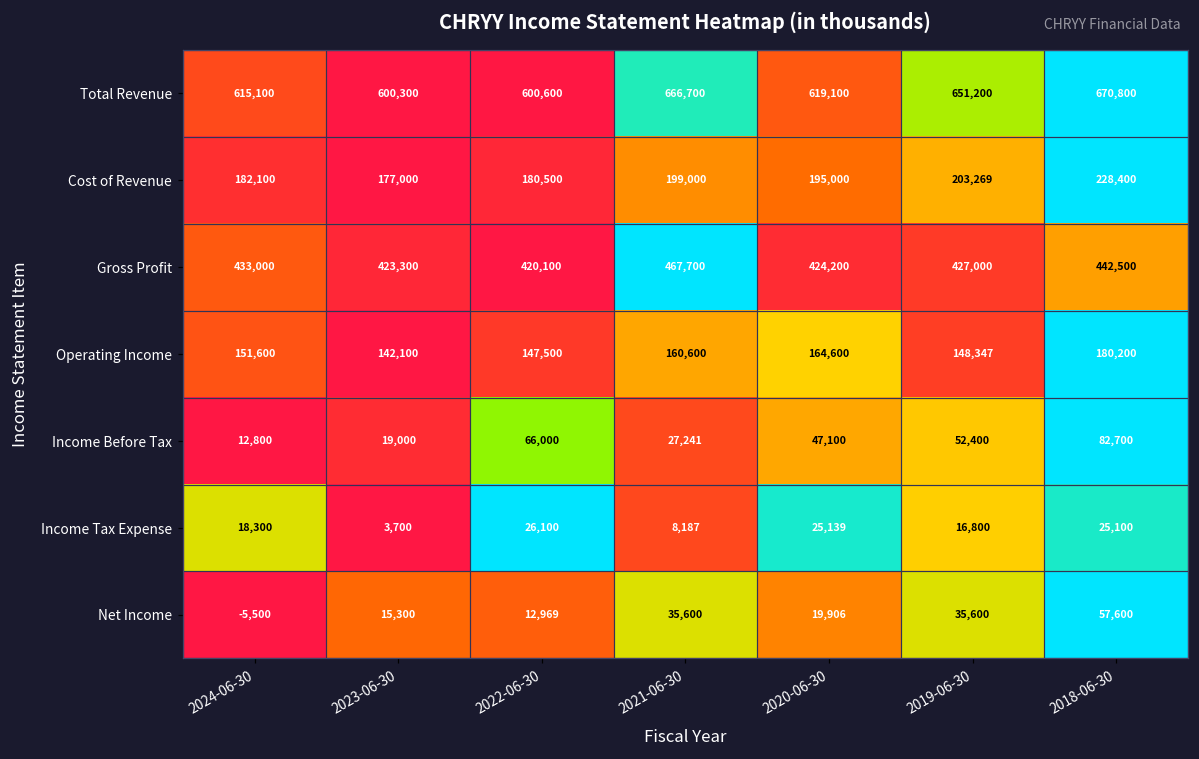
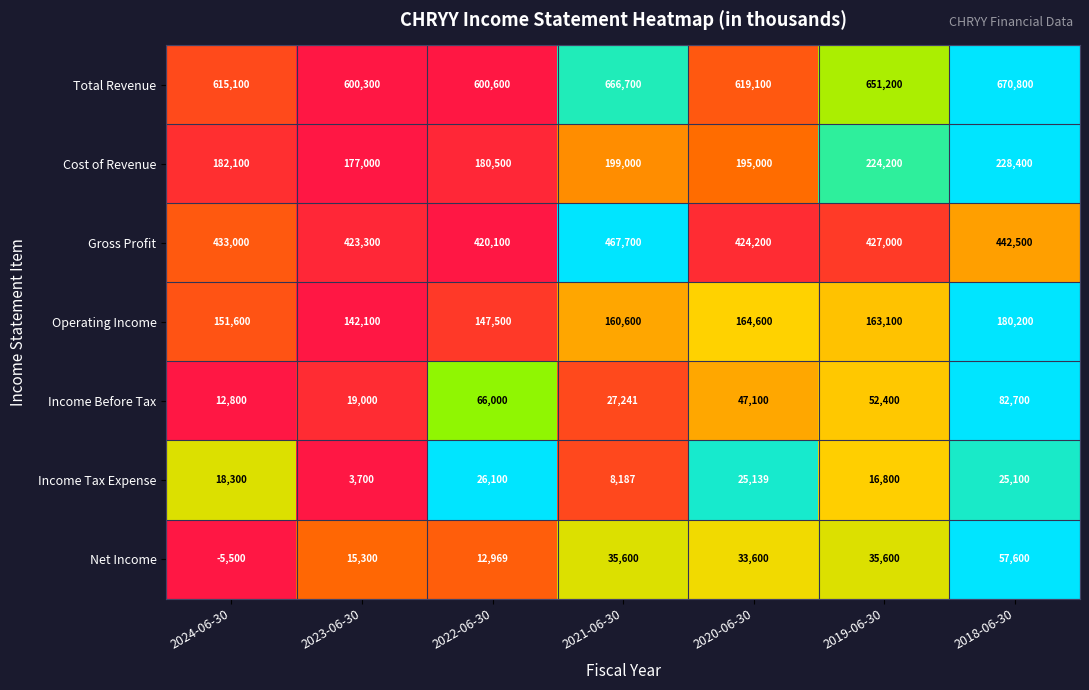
  {
    "Total Revenue": {
      "2024-06-30": "615,100",
      "2023-06-30": "600,300",
      "2022-06-30": "600,600",
      "2021-06-30": "666,700",
      "2020-06-30": "619,100",
      "2019-06-30": "651,200",
      "2018-06-30": "670,800"
    },
    "Cost of Revenue": {
      "2024-06-30": "182,100",
      "2023-06-30": "177,000",
      "2022-06-30": "180,500",
      "2021-06-30": "199,000",
      "2020-06-30": "195,000",
-     "2019-06-30": "203,269",
+     "2019-06-30": "224,200",
      "2018-06-30": "228,400"
    },
    "Gross Profit": {
      "2024-06-30": "433,000",
      "2023-06-30": "423,300",
      "2022-06-30": "420,100",
      "2021-06-30": "467,700",
      "2020-06-30": "424,200",
      "2019-06-30": "427,000",
      "2018-06-30": "442,500"
    },
    "Operating Income": {
      "2024-06-30": "151,600",
      "2023-06-30": "142,100",
      "2022-06-30": "147,500",
      "2021-06-30": "160,600",
      "2020-06-30": "164,600",
-     "2019-06-30": "148,347",
+     "2019-06-30": "163,100",
      "2018-06-30": "180,200"
    },
    "Income Before Tax": {
      "2024-06-30": "12,800",
      "2023-06-30": "19,000",
      "2022-06-30": "66,000",
      "2021-06-30": "27,241",
      "2020-06-30": "47,100",
      "2019-06-30": "52,400",
      "2018-06-30": "82,700"
    },
    "Income Tax Expense": {
      "2024-06-30": "18,300",
      "2023-06-30": "3,700",
      "2022-06-30": "26,100",
      "2021-06-30": "8,187",
      "2020-06-30": "25,139",
      "2019-06-30": "16,800",
      "2018-06-30": "25,100"
    },
    "Net Income": {
      "2024-06-30": "-5,500",
      "2023-06-30": "15,300",
      "2022-06-30": "12,969",
      "2021-06-30": "35,600",
-     "2020-06-30": "19,906",
+     "2020-06-30": "33,600",
      "2019-06-30": "35,600",
      "2018-06-30": "57,600"
    }
  }
